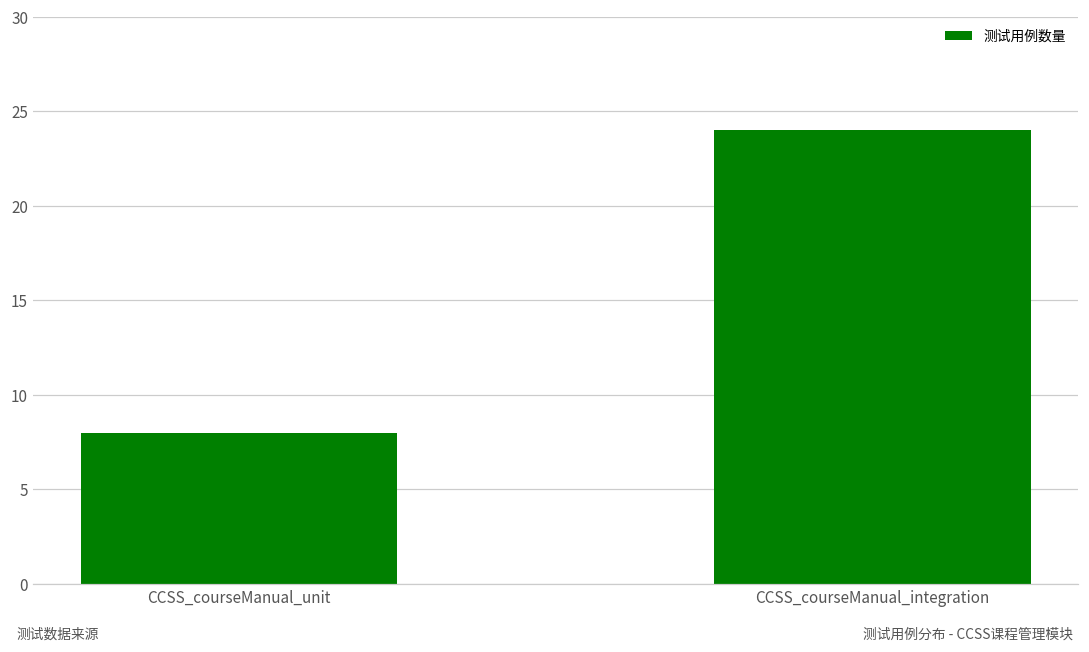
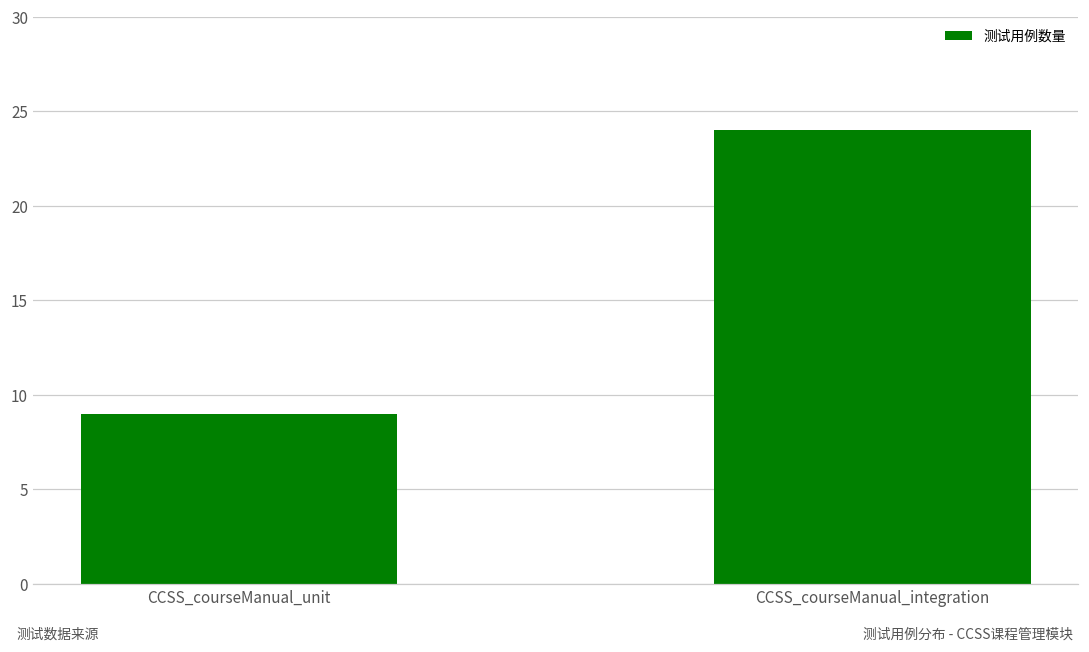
  {
-   "CCSS_courseManual_unit": 8,
+   "CCSS_courseManual_unit": 9,
    "CCSS_courseManual_integration": 24
  }
